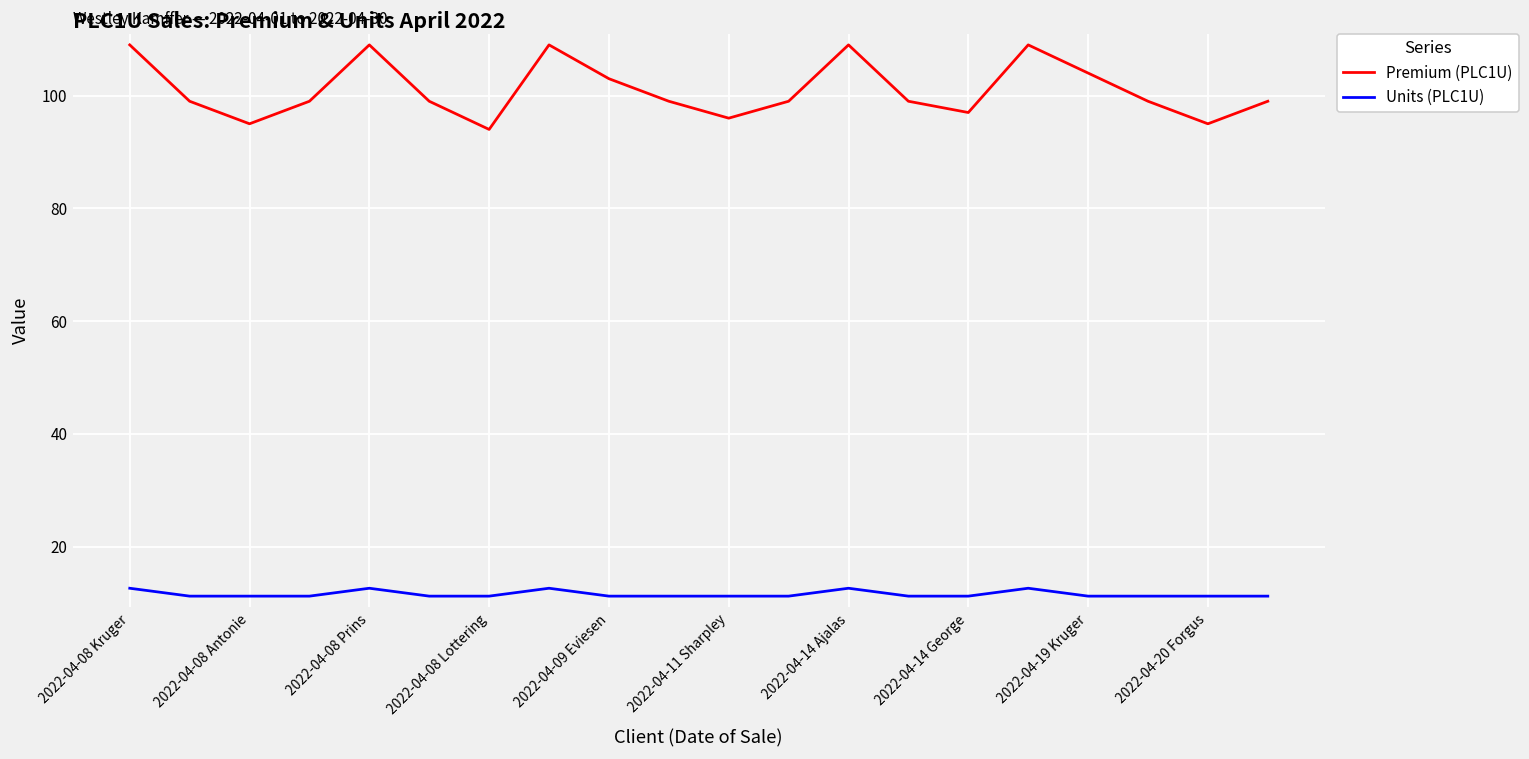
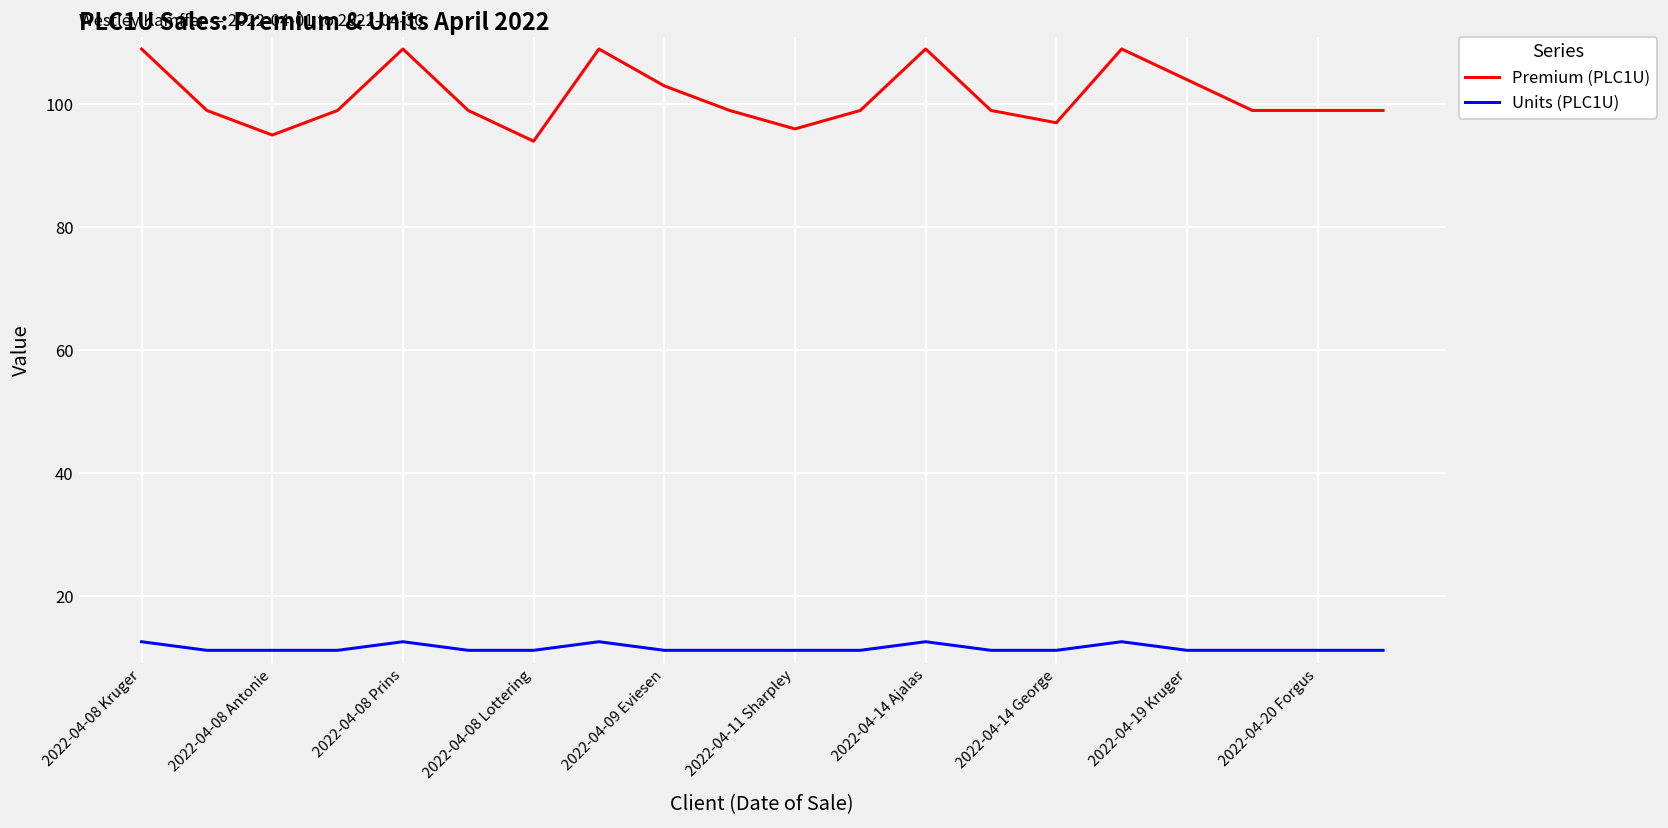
  {
    "Premium (PLC1U)": {
      "2022-04-08 Antonie": 95,
      "2022-04-08 Lottering": 94,
      "2022-04-09 Eviesen": 103,
      "2022-04-11 Sharpley": 96,
      "2022-04-14 Ajalas": 109,
      "2022-04-14 George": 97,
      "2022-04-19 Kruger": 104,
-     "2022-04-20 Forgus": 95
+     "2022-04-20 Forgus": 99
    },
    "Units (PLC1U)": {
      "2022-04-08 Kruger": 13,
      "2022-04-08 Antonie": 11,
      "2022-04-08 Prins": 13,
      "2022-04-08 Lottering": 11,
      "2022-04-09 Eviesen": 11,
      "2022-04-11 Sharpley": 11,
      "2022-04-14 Ajalas": 13,
      "2022-04-14 George": 11,
      "2022-04-19 Kruger": 11,
      "2022-04-20 Forgus": 11
    }
  }
